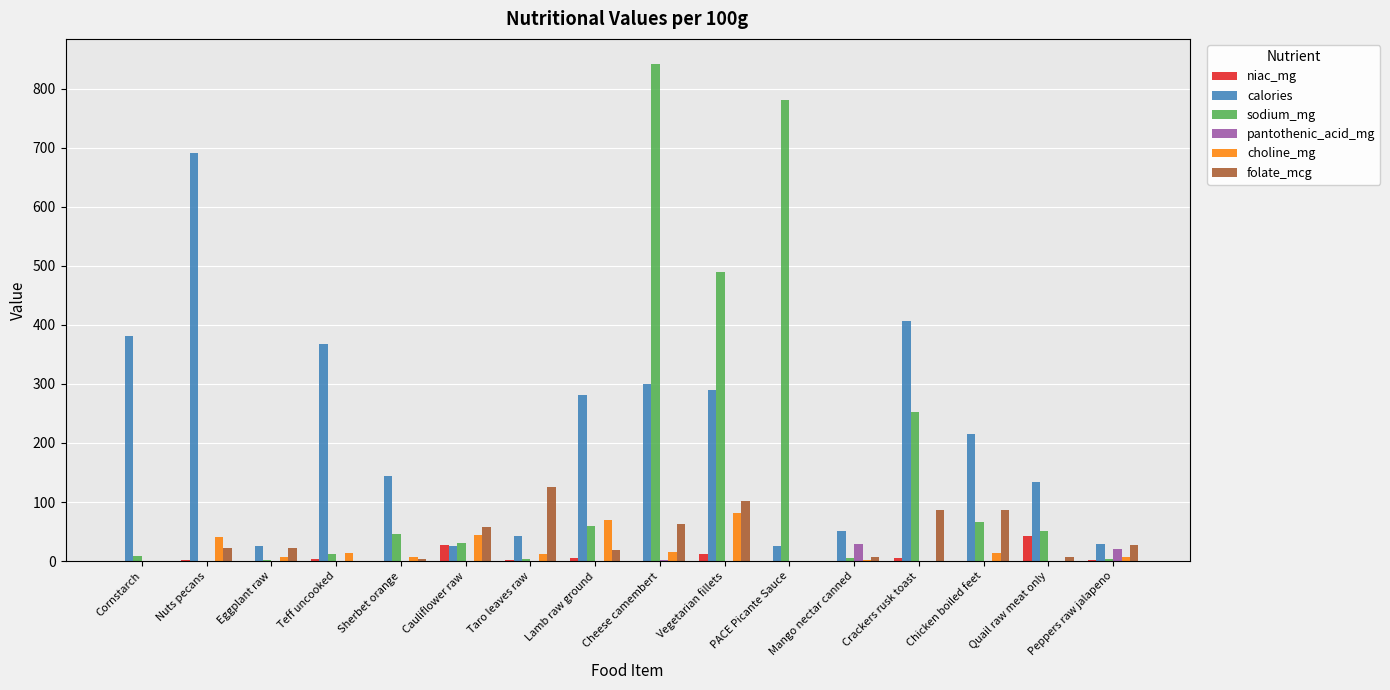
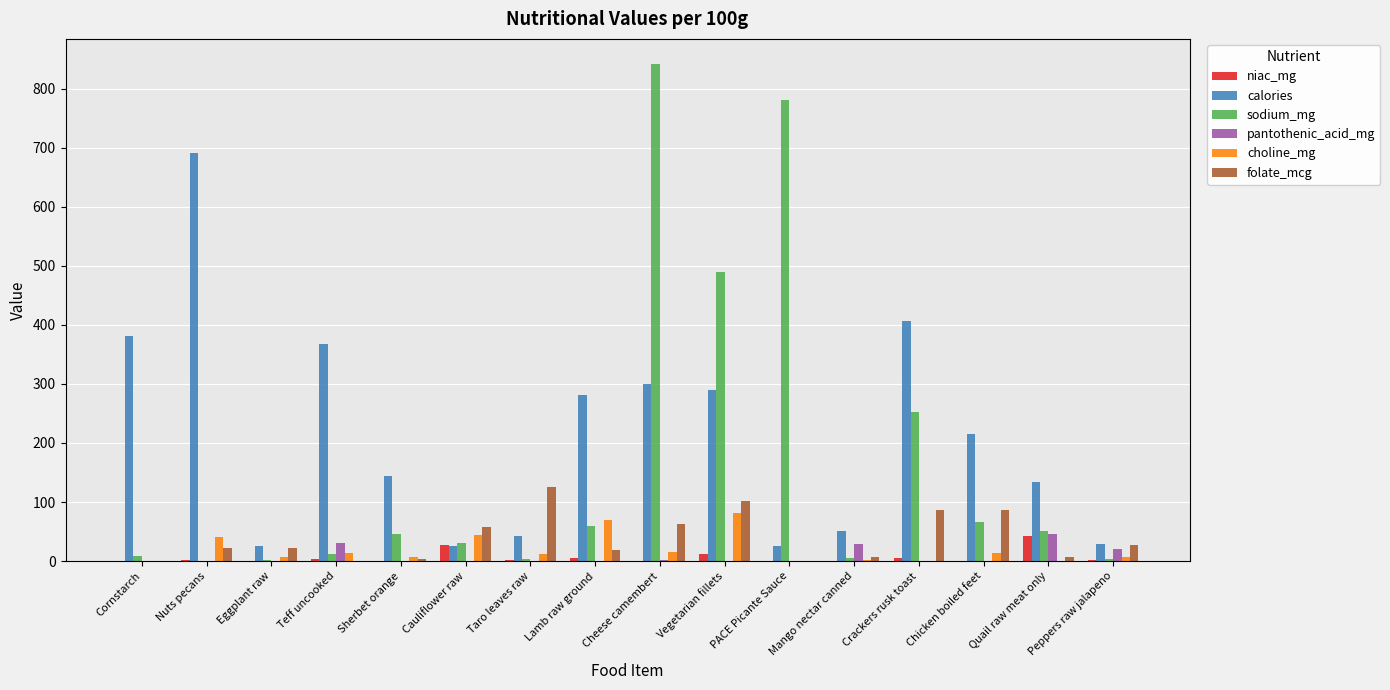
  {
    "niac_mg": {
      "Cornstarch": 0,
      "Cauliflower raw": 30,
      "Lamb raw ground": 10,
      "Vegetarian fillets": 10,
      "PACE Picante Sauce": 0,
      "Crackers rusk toast": 0,
      "Quail raw meat only": 40
    },
    "calories": {
      "Cornstarch": 380,
      "Nuts pecans": 690,
      "Eggplant raw": 30,
      "Teff uncooked": 370,
      "Sherbet orange": 140,
      "Cauliflower raw": 30,
      "Taro leaves raw": 40,
      "Lamb raw ground": 280,
      "Cheese camembert": 300,
      "Vegetarian fillets": 290,
      "PACE Picante Sauce": 30,
      "Mango nectar canned": 50,
      "Crackers rusk toast": 410,
      "Chicken boiled feet": 220,
      "Quail raw meat only": 130,
      "Peppers raw jalapeno": 30
    },
    "sodium_mg": {
      "Cornstarch": 10,
      "Nuts pecans": 0,
      "Teff uncooked": 10,
      "Sherbet orange": 50,
      "Cauliflower raw": 30,
      "Lamb raw ground": 60,
      "Cheese camembert": 840,
      "Vegetarian fillets": 490,
      "PACE Picante Sauce": 780,
      "Mango nectar canned": 10,
      "Crackers rusk toast": 250,
      "Chicken boiled feet": 70,
      "Quail raw meat only": 50
    },
    "pantothenic_acid_mg": {
      "Cornstarch": 0,
-     "Teff uncooked": 0,
+     "Teff uncooked": 30,
      "Vegetarian fillets": 0,
      "PACE Picante Sauce": 0,
      "Mango nectar canned": 30,
      "Chicken boiled feet": 0,
-     "Quail raw meat only": 0,
+     "Quail raw meat only": 50,
      "Peppers raw jalapeno": 20
    },
    "choline_mg": {
      "Nuts pecans": 40,
      "Eggplant raw": 10,
      "Teff uncooked": 10,
      "Sherbet orange": 10,
      "Cauliflower raw": 40,
      "Taro leaves raw": 10,
      "Lamb raw ground": 70,
      "Cheese camembert": 20,
      "Vegetarian fillets": 80,
      "PACE Picante Sauce": 0,
      "Crackers rusk toast": 0,
      "Chicken boiled feet": 10,
      "Quail raw meat only": 0,
      "Peppers raw jalapeno": 10
    },
    "folate_mcg": {
      "Cornstarch": 0,
      "Nuts pecans": 20,
      "Eggplant raw": 20,
      "Teff uncooked": 0,
      "Cauliflower raw": 60,
      "Taro leaves raw": 130,
      "Lamb raw ground": 20,
      "Cheese camembert": 60,
      "Vegetarian fillets": 100,
      "PACE Picante Sauce": 0,
      "Mango nectar canned": 10,
      "Crackers rusk toast": 90,
      "Chicken boiled feet": 90,
      "Quail raw meat only": 10,
      "Peppers raw jalapeno": 30
    }
  }
